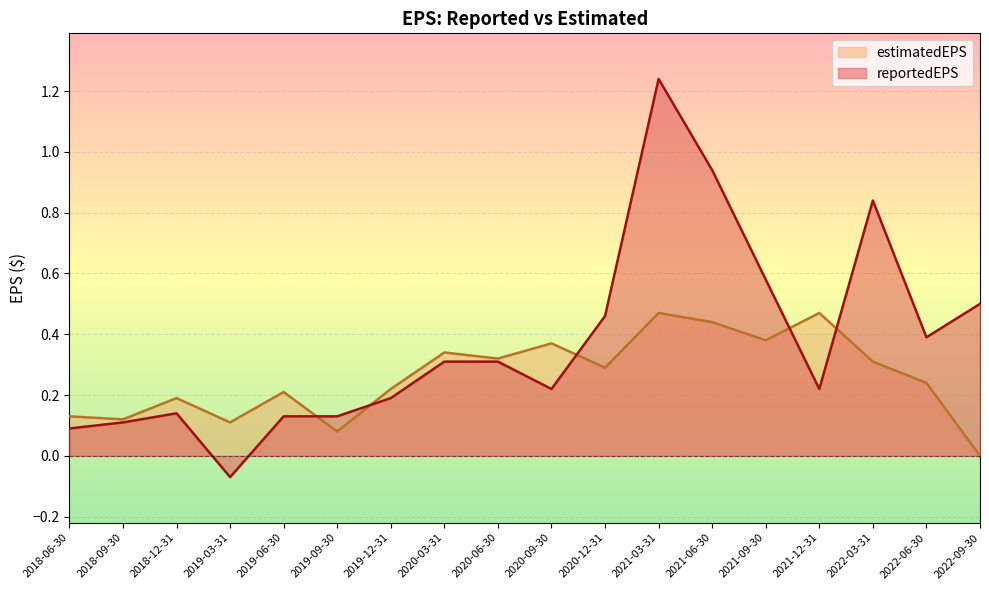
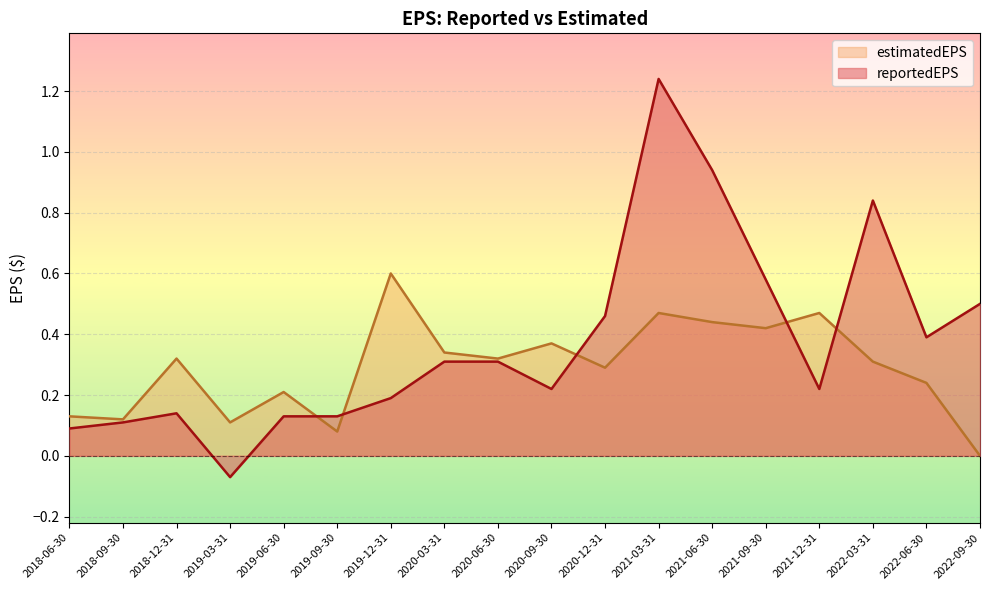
  {
    "estimatedEPS": {
      "2018-06-30": 0.13,
      "2018-09-30": 0.12,
-     "2018-12-31": 0.19,
+     "2018-12-31": 0.32,
      "2019-03-31": 0.11,
      "2019-06-30": 0.21,
      "2019-09-30": 0.08,
-     "2019-12-31": 0.22,
+     "2019-12-31": 0.60,
      "2020-03-31": 0.34,
      "2020-06-30": 0.32,
      "2020-09-30": 0.37,
      "2020-12-31": 0.29,
      "2021-03-31": 0.47,
      "2021-06-30": 0.44,
-     "2021-09-30": 0.38,
+     "2021-09-30": 0.42,
      "2021-12-31": 0.47,
      "2022-03-31": 0.31,
      "2022-06-30": 0.24,
      "2022-09-30": 0.00
    }
  }
